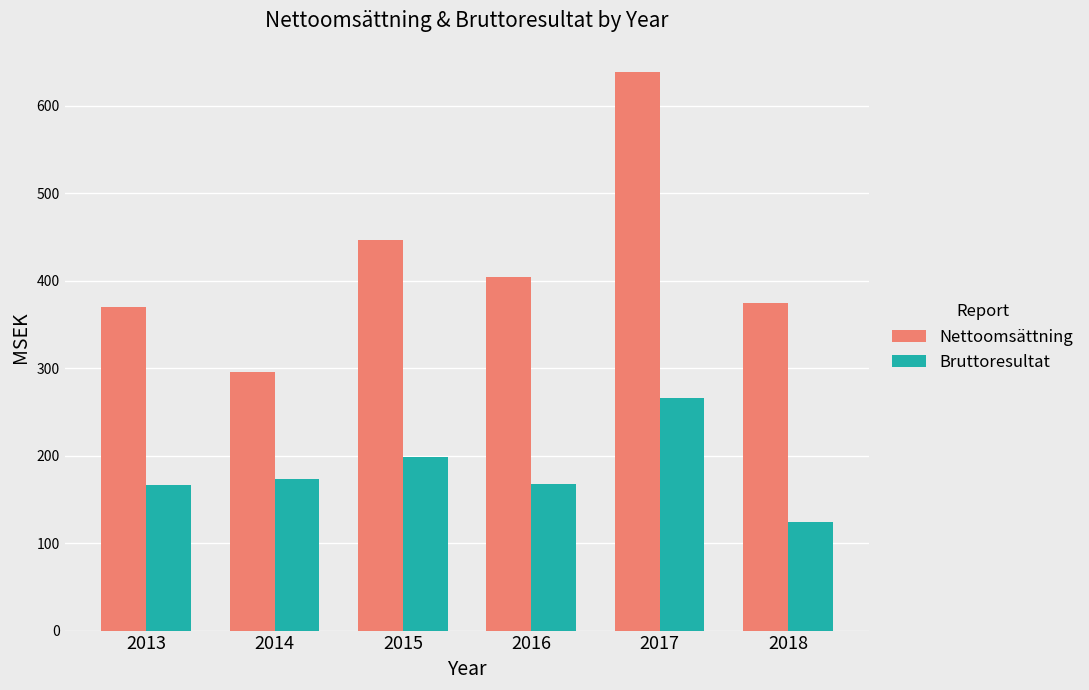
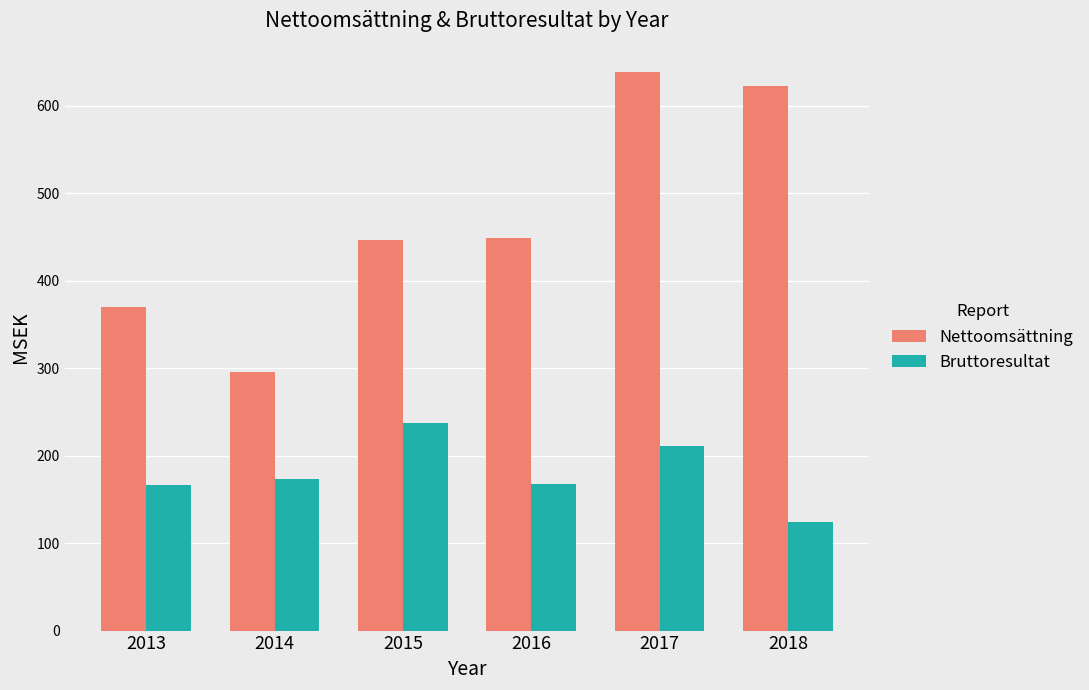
  {
    "Nettoomsättning": {
      "2013": 370,
      "2014": 300,
      "2015": 450,
-     "2016": 400,
+     "2016": 450,
      "2017": 640,
-     "2018": 370
+     "2018": 620
    },
    "Bruttoresultat": {
      "2013": 170,
      "2014": 170,
-     "2015": 200,
+     "2015": 240,
      "2016": 170,
-     "2017": 270,
+     "2017": 210,
      "2018": 120
    }
  }
